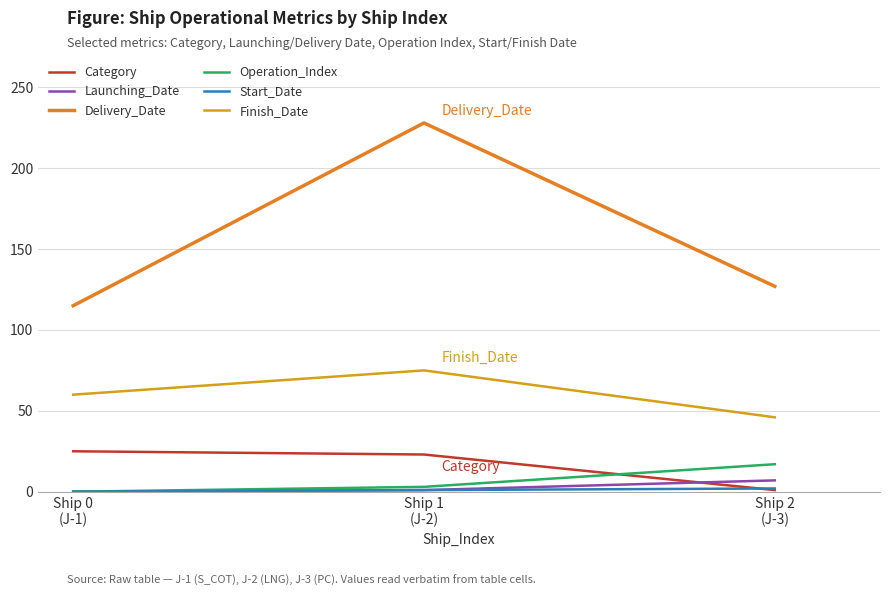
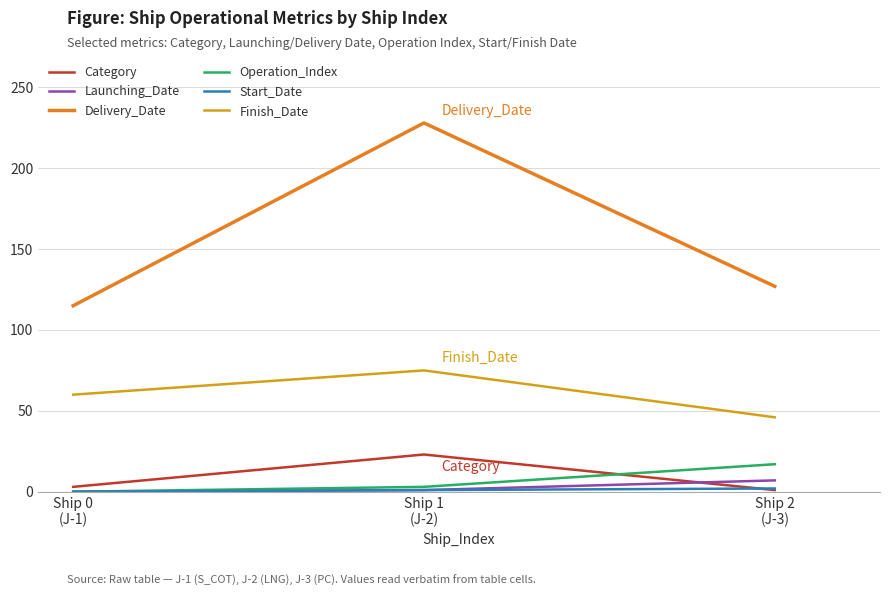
  {
    "Category": {
-     "Ship 0 (J-1)": 25,
+     "Ship 0 (J-1)": 3,
      "Ship 1 (J-2)": 23
    },
    "Launching_Date": {
      "Ship 2 (J-3)": 7
    },
    "Operation_Index": {
      "Ship 1 (J-2)": 3,
      "Ship 2 (J-3)": 17
    }
  }
